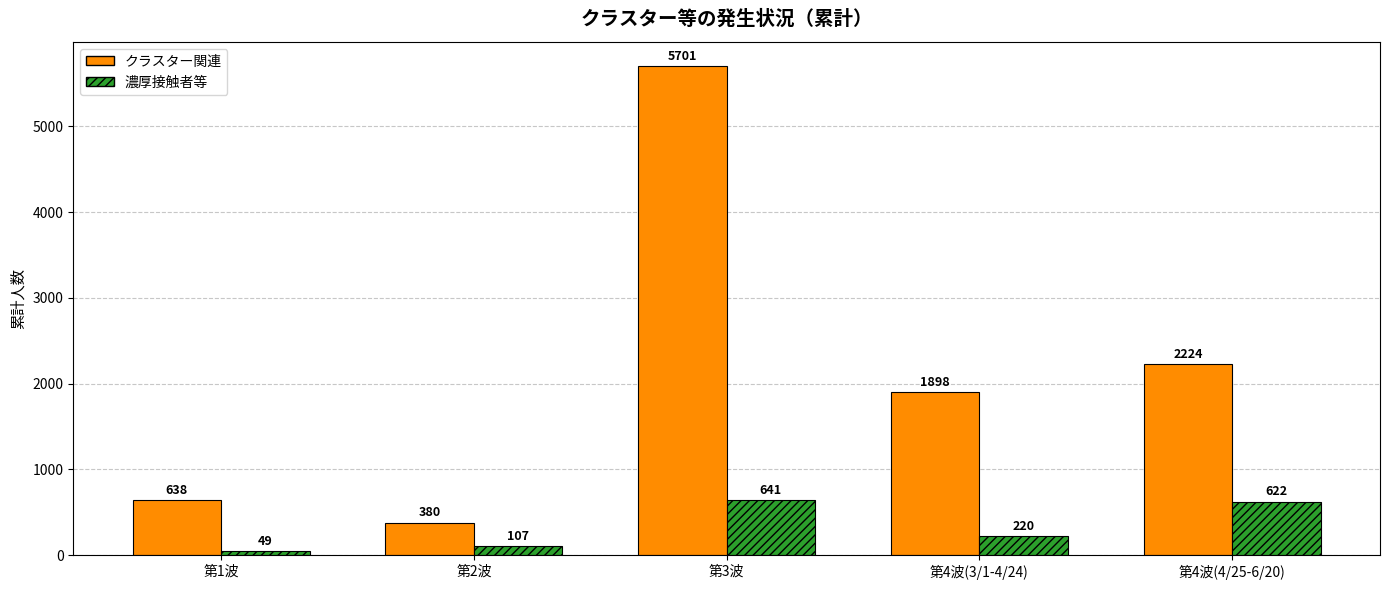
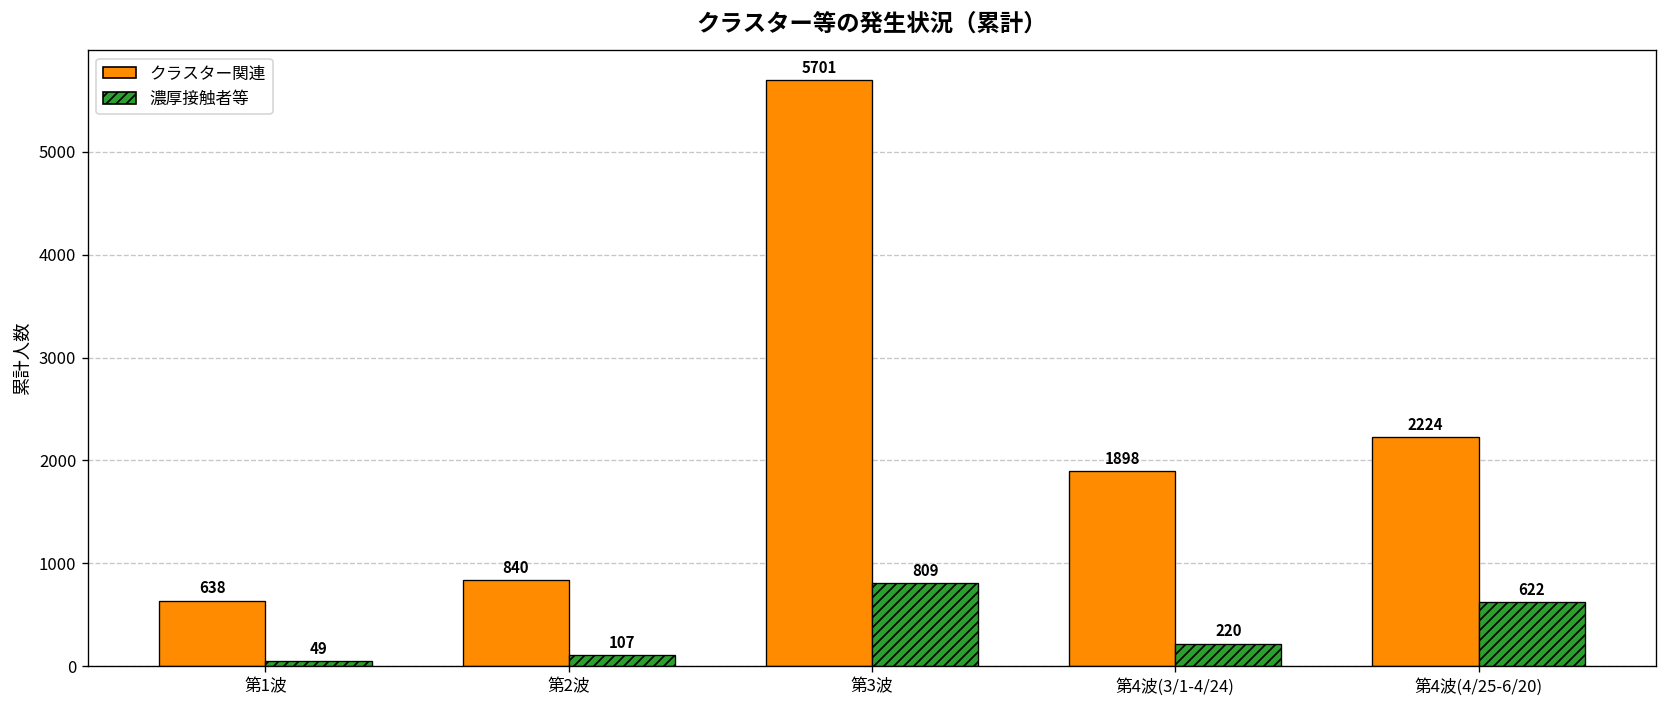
  {
    "クラスター関連": {
      "第1波": 638,
-     "第2波": 380,
+     "第2波": 840,
      "第3波": 5701,
      "第4波(3/1-4/24)": 1898,
      "第4波(4/25-6/20)": 2224
    },
    "濃厚接触者等": {
      "第1波": 49,
      "第2波": 107,
-     "第3波": 641,
+     "第3波": 809,
      "第4波(3/1-4/24)": 220,
      "第4波(4/25-6/20)": 622
    }
  }
